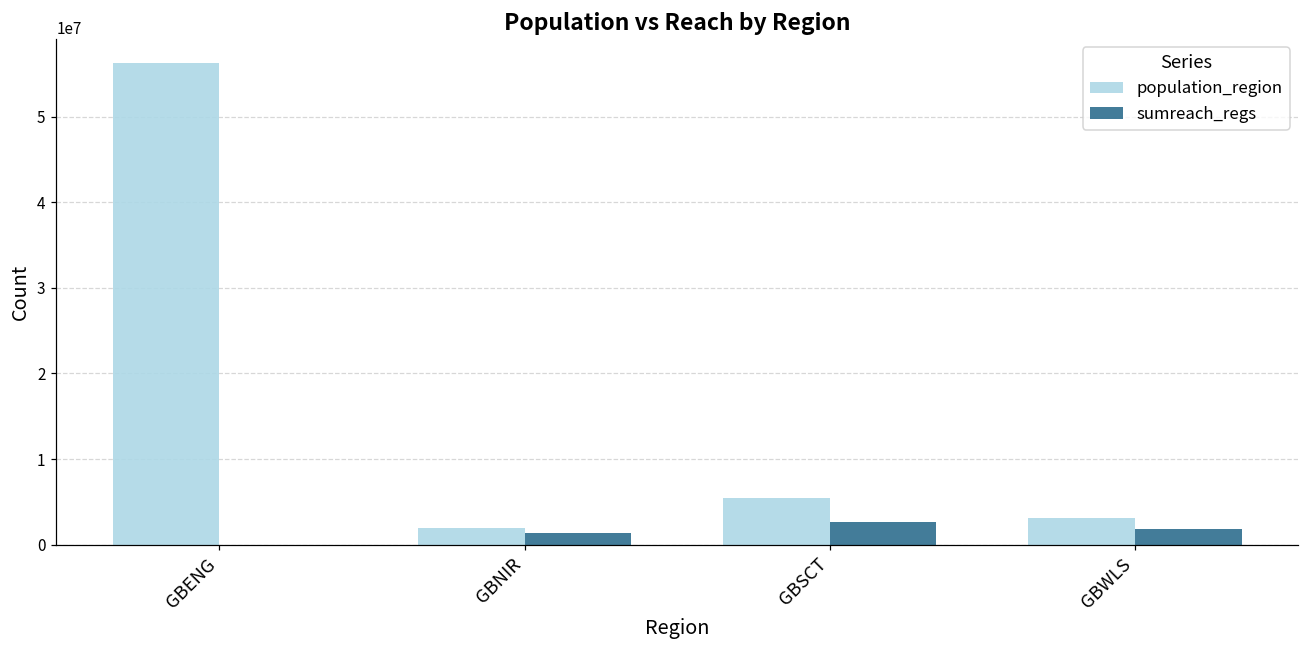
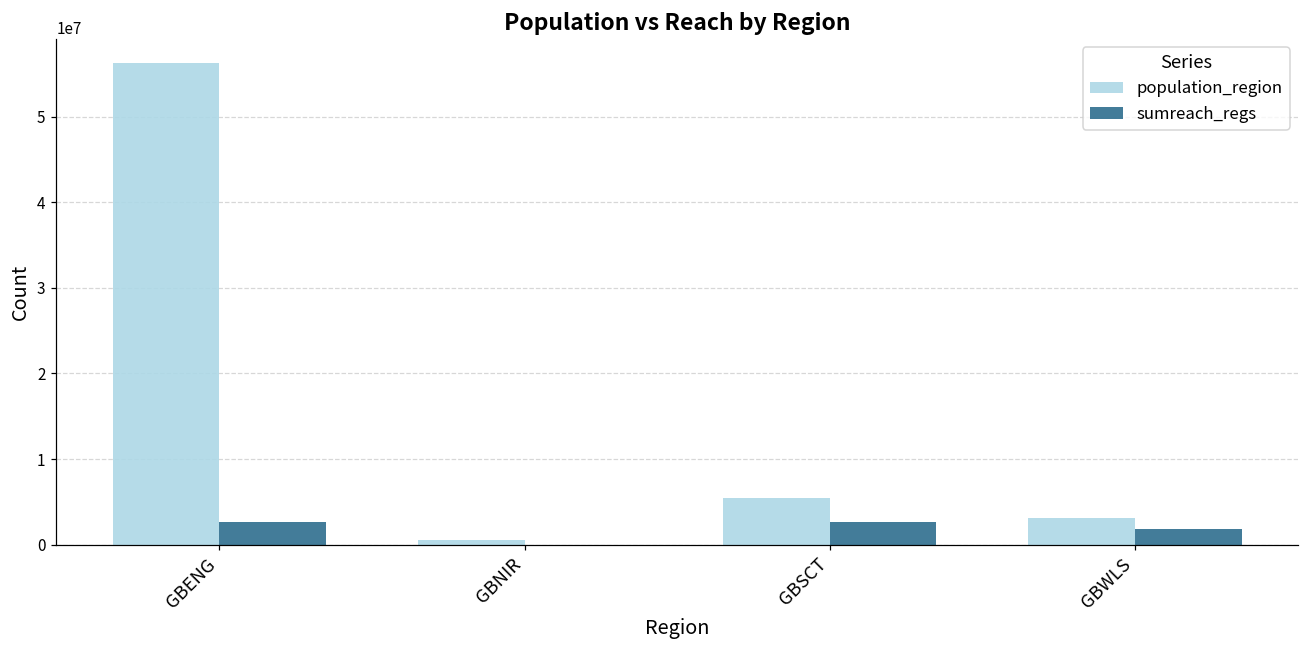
  {
    "population_region": {
      "GBENG": 56000000,
-     "GBNIR": 2000000,
+     "GBNIR": 1000000,
      "GBSCT": 5000000,
      "GBWLS": 3000000
    },
    "sumreach_regs": {
-     "GBENG": 0,
-     "GBNIR": 1000000,
+     "GBENG": 3000000,
+     "GBNIR": 0,
      "GBSCT": 3000000,
      "GBWLS": 2000000
    }
  }
